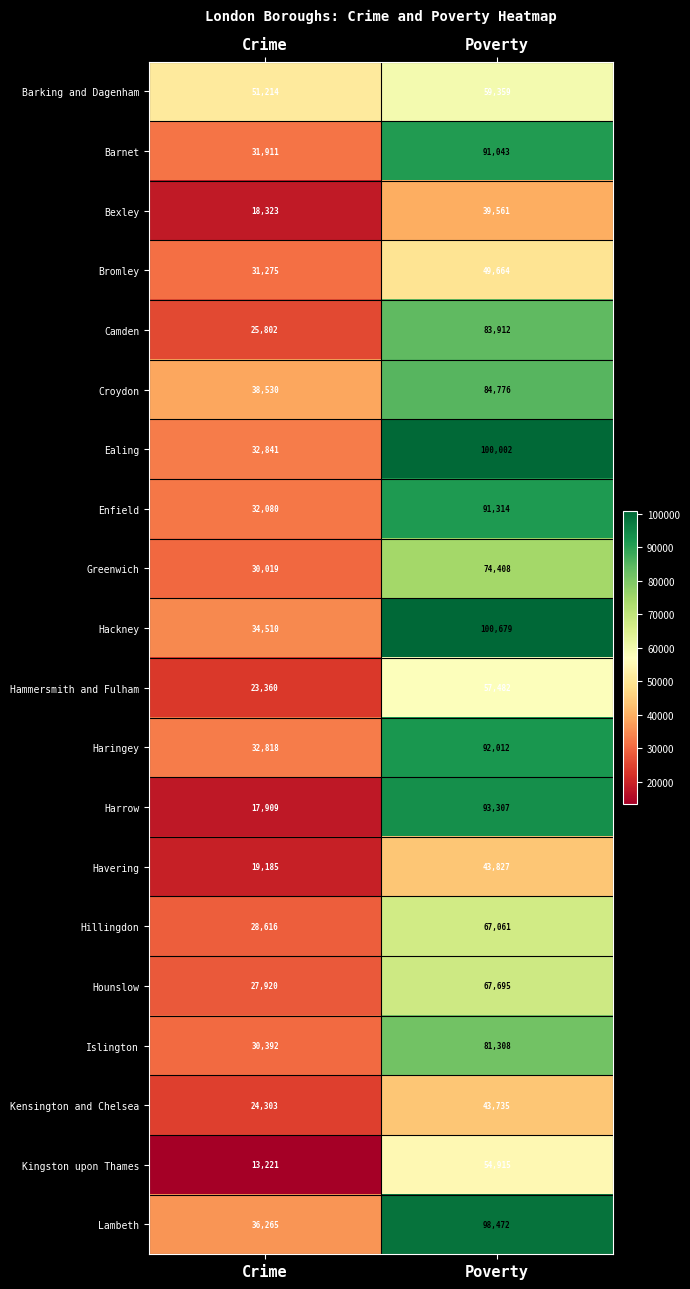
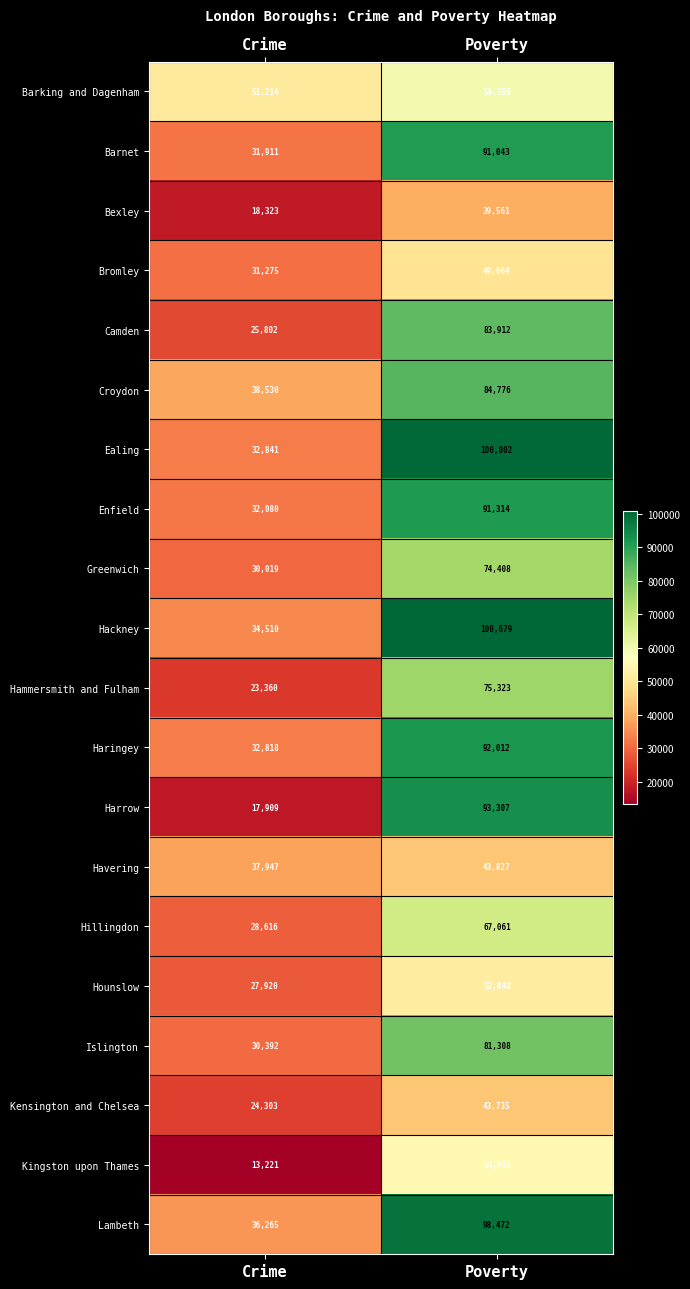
  {
    "Barking and Dagenham": {
      "Crime": "51,214",
      "Poverty": "59,359"
    },
    "Barnet": {
      "Crime": "31,911",
      "Poverty": "91,043"
    },
    "Bexley": {
      "Crime": "18,323",
      "Poverty": "39,561"
    },
    "Bromley": {
      "Crime": "31,275",
      "Poverty": "49,664"
    },
    "Camden": {
      "Crime": "25,802",
      "Poverty": "83,912"
    },
    "Croydon": {
      "Crime": "38,530",
      "Poverty": "84,776"
    },
    "Ealing": {
      "Crime": "32,841",
      "Poverty": "100,002"
    },
    "Enfield": {
      "Crime": "32,080",
      "Poverty": "91,314"
    },
    "Greenwich": {
      "Crime": "30,019",
      "Poverty": "74,408"
    },
    "Hackney": {
      "Crime": "34,510",
      "Poverty": "100,679"
    },
    "Hammersmith and Fulham": {
      "Crime": "23,360",
-     "Poverty": "57,482"
+     "Poverty": "75,323"
    },
    "Haringey": {
      "Crime": "32,818",
      "Poverty": "92,012"
    },
    "Harrow": {
      "Crime": "17,909",
      "Poverty": "93,307"
    },
    "Havering": {
-     "Crime": "19,185",
+     "Crime": "37,947",
      "Poverty": "43,827"
    },
    "Hillingdon": {
      "Crime": "28,616",
      "Poverty": "67,061"
    },
    "Hounslow": {
      "Crime": "27,920",
-     "Poverty": "67,695"
+     "Poverty": "52,048"
    },
    "Islington": {
      "Crime": "30,392",
      "Poverty": "81,308"
    },
    "Kensington and Chelsea": {
      "Crime": "24,303",
      "Poverty": "43,735"
    },
    "Kingston upon Thames": {
      "Crime": "13,221",
      "Poverty": "54,915"
    },
    "Lambeth": {
      "Crime": "36,265",
      "Poverty": "98,472"
    }
  }
